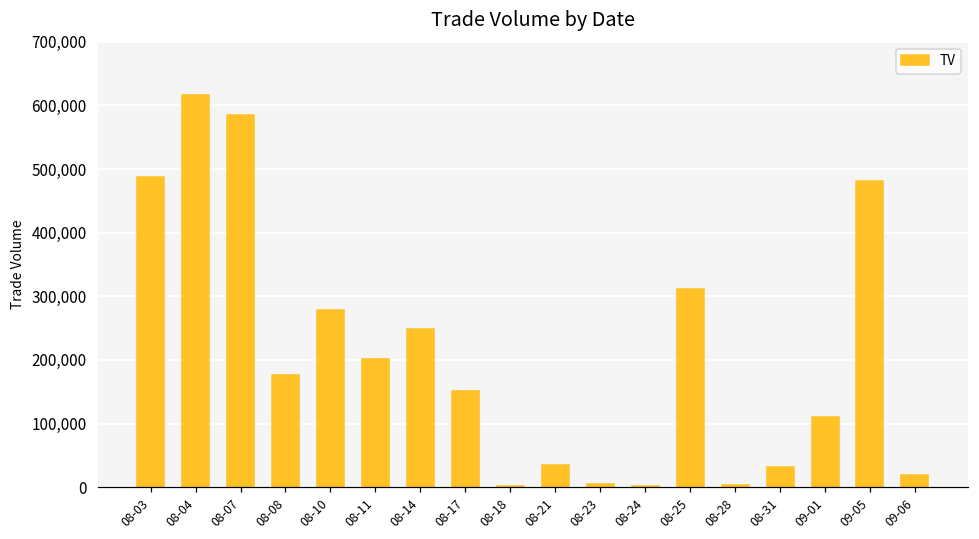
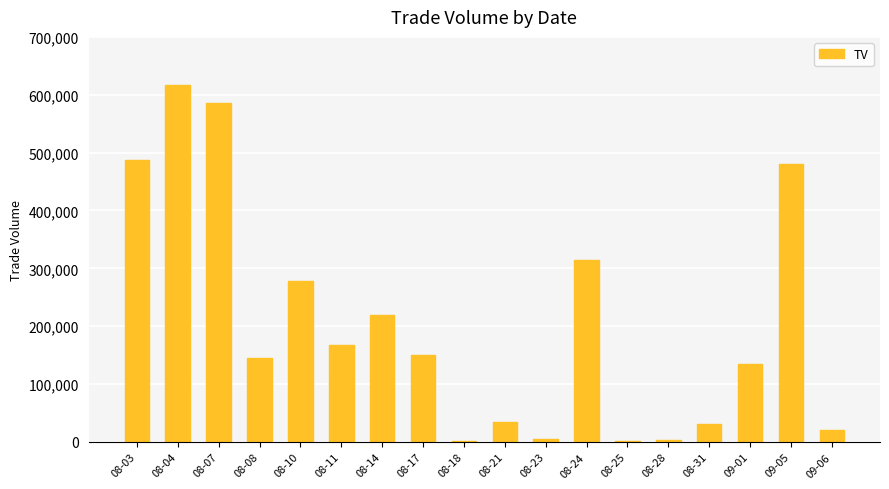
  {
    "08-03": "490,000",
    "08-04": "620,000",
    "08-07": "590,000",
-   "08-08": "180,000",
+   "08-08": "150,000",
    "08-10": "280,000",
-   "08-11": "200,000",
-   "08-14": "250,000",
+   "08-11": "170,000",
+   "08-14": "220,000",
    "08-17": "150,000",
    "08-21": "30,000",
    "08-23": "10,000",
-   "08-24": "0",
-   "08-25": "310,000",
+   "08-24": "310,000",
+   "08-25": "0",
    "08-31": "30,000",
-   "09-01": "110,000",
+   "09-01": "140,000",
    "09-05": "480,000",
    "09-06": "20,000"
  }
